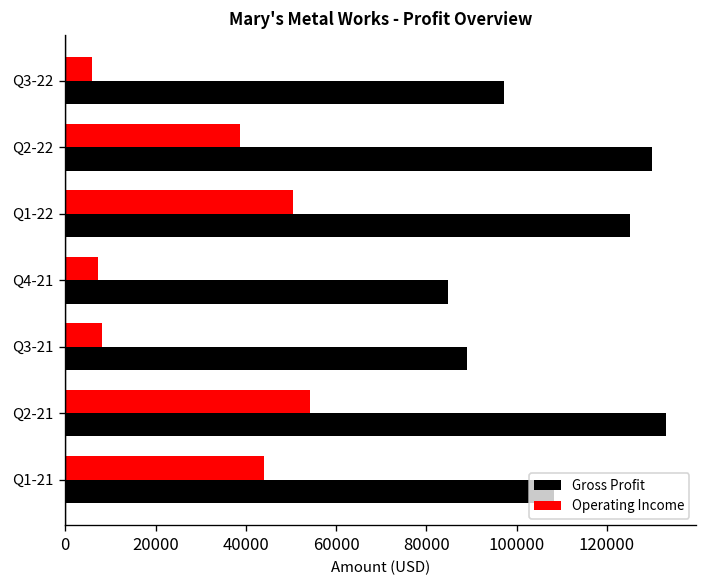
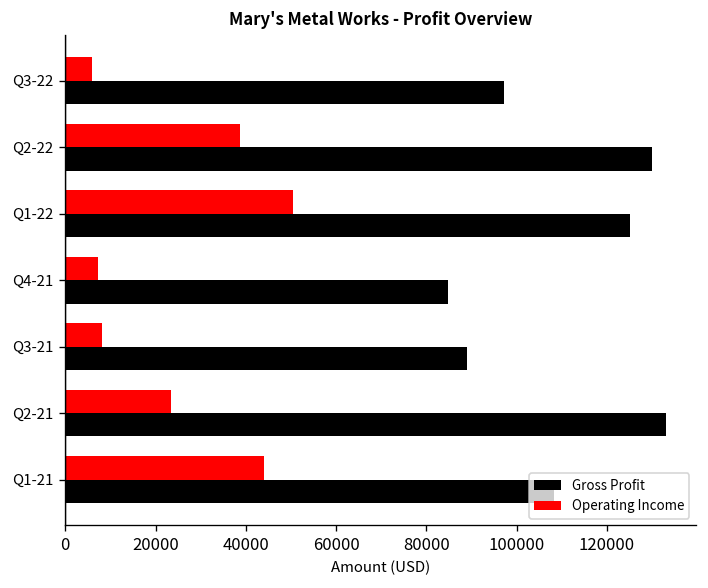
  {
    "Gross Profit": {
      "Q3-22": 97000,
      "Q2-22": 130000,
      "Q1-22": 125000,
      "Q4-21": 85000,
      "Q3-21": 89000,
      "Q2-21": 133000
    },
    "Operating Income": {
      "Q3-22": 6000,
      "Q2-22": 39000,
      "Q1-22": 50000,
      "Q4-21": 7000,
      "Q3-21": 8000,
-     "Q2-21": 54000,
+     "Q2-21": 23000,
      "Q1-21": 44000
    }
  }
